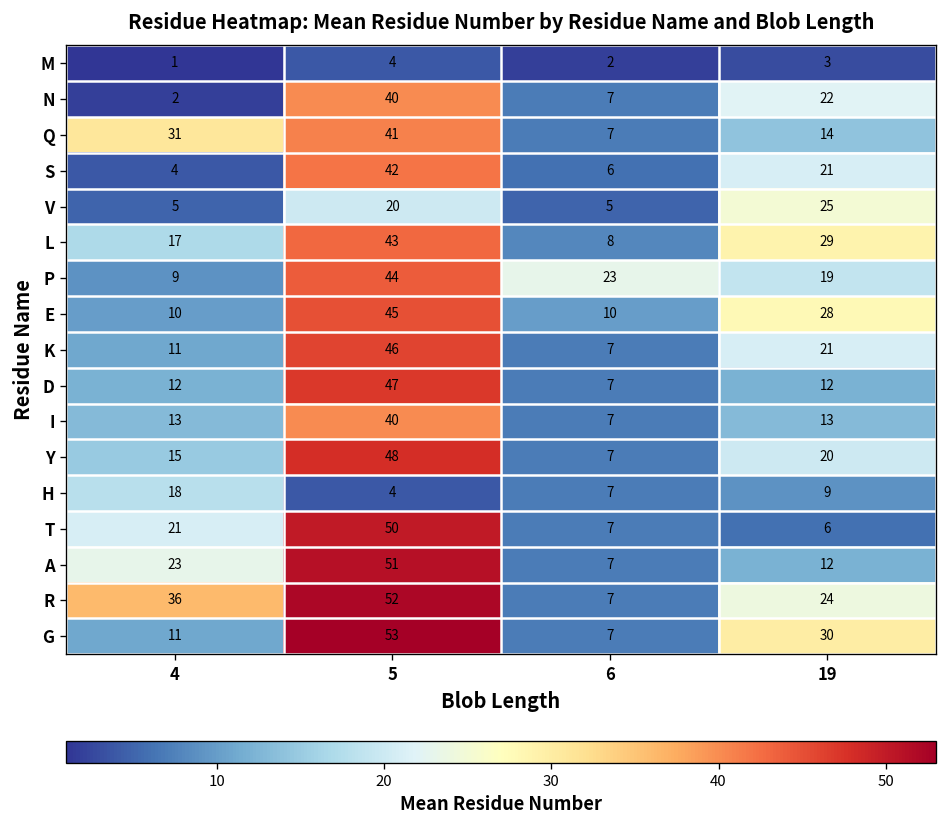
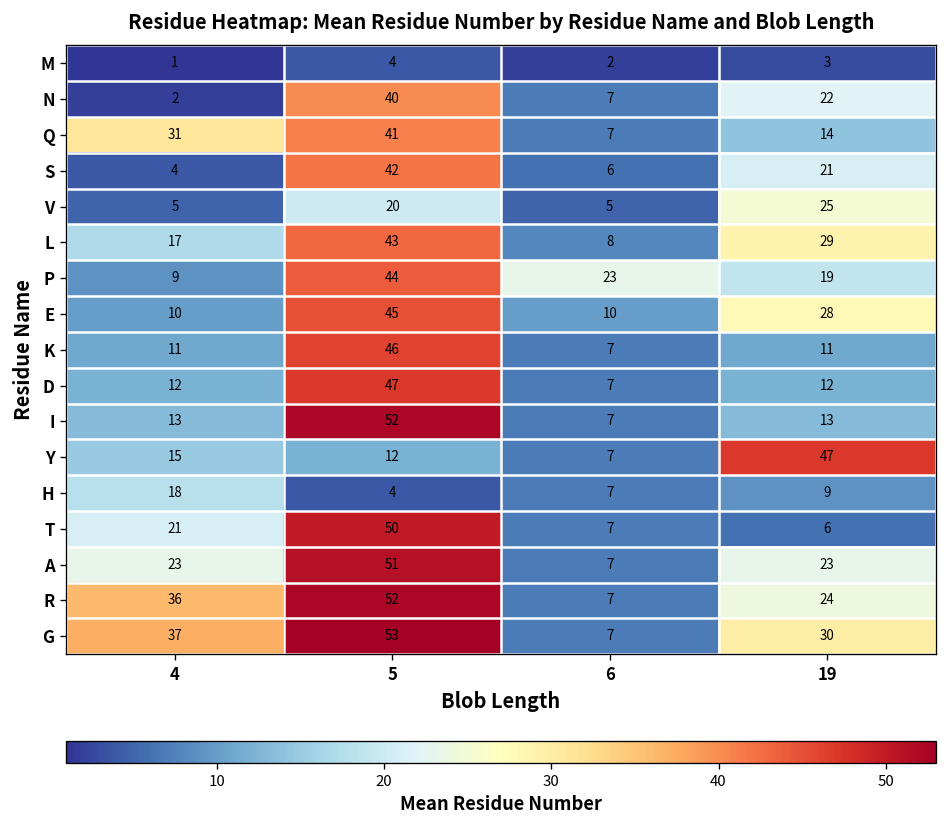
  {
    "M": {
      "4": 1,
      "5": 4,
      "6": 2,
      "19": 3
    },
    "N": {
      "4": 2,
      "5": 40,
      "6": 7,
      "19": 22
    },
    "Q": {
      "4": 31,
      "5": 41,
      "6": 7,
      "19": 14
    },
    "S": {
      "4": 4,
      "5": 42,
      "6": 6,
      "19": 21
    },
    "V": {
      "4": 5,
      "5": 20,
      "6": 5,
      "19": 25
    },
    "L": {
      "4": 17,
      "5": 43,
      "6": 8,
      "19": 29
    },
    "P": {
      "4": 9,
      "5": 44,
      "6": 23,
      "19": 19
    },
    "E": {
      "4": 10,
      "5": 45,
      "6": 10,
      "19": 28
    },
    "K": {
      "4": 11,
      "5": 46,
      "6": 7,
-     "19": 21
+     "19": 11
    },
    "D": {
      "4": 12,
      "5": 47,
      "6": 7,
      "19": 12
    },
    "I": {
      "4": 13,
-     "5": 40,
+     "5": 52,
      "6": 7,
      "19": 13
    },
    "Y": {
      "4": 15,
-     "5": 48,
+     "5": 12,
      "6": 7,
-     "19": 20
+     "19": 47
    },
    "H": {
      "4": 18,
      "5": 4,
      "6": 7,
      "19": 9
    },
    "T": {
      "4": 21,
      "5": 50,
      "6": 7,
      "19": 6
    },
    "A": {
      "4": 23,
      "5": 51,
      "6": 7,
-     "19": 12
+     "19": 23
    },
    "R": {
      "4": 36,
      "5": 52,
      "6": 7,
      "19": 24
    },
    "G": {
-     "4": 11,
+     "4": 37,
      "5": 53,
      "6": 7,
      "19": 30
    }
  }
